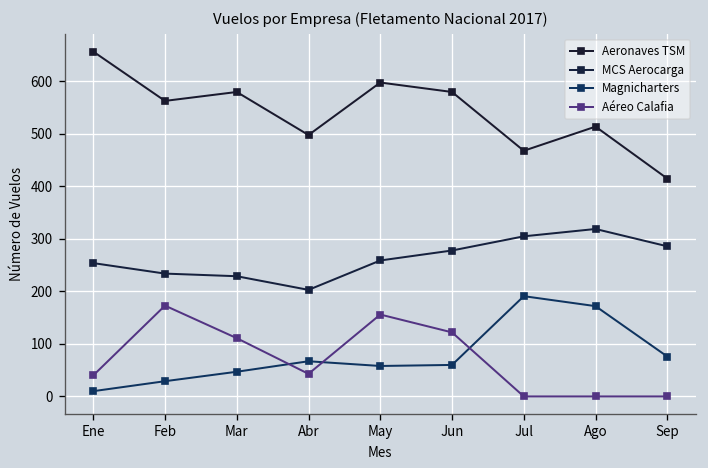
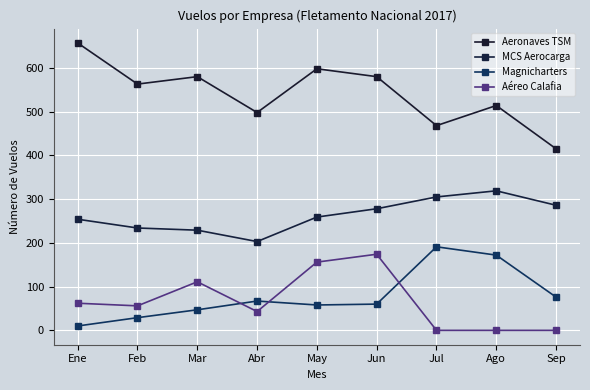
  {
    "Aéreo Calafia": {
-     "Ene": 40,
-     "Feb": 170,
+     "Ene": 60,
+     "Feb": 60,
      "Mar": 110,
      "Abr": 40,
      "May": 160,
-     "Jun": 120,
+     "Jun": 170,
      "Jul": 0,
      "Ago": 0,
      "Sep": 0
    }
  }
